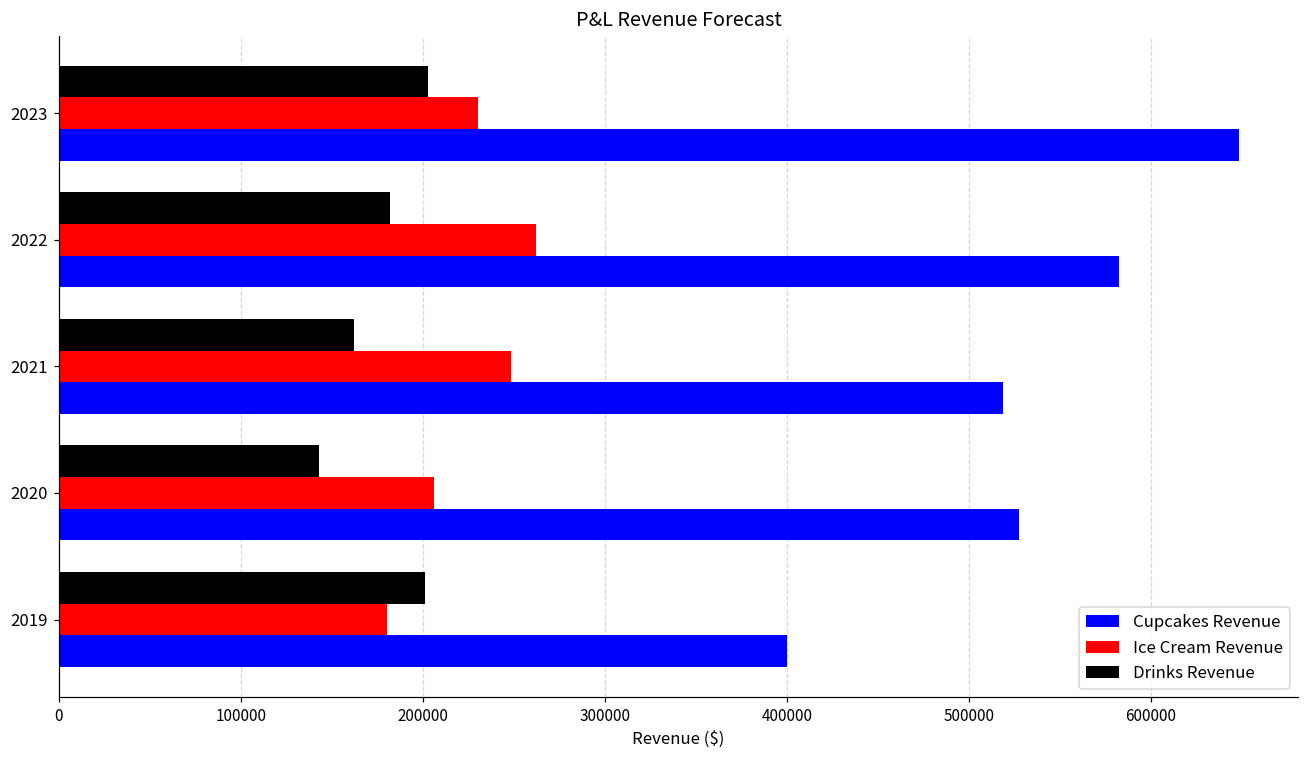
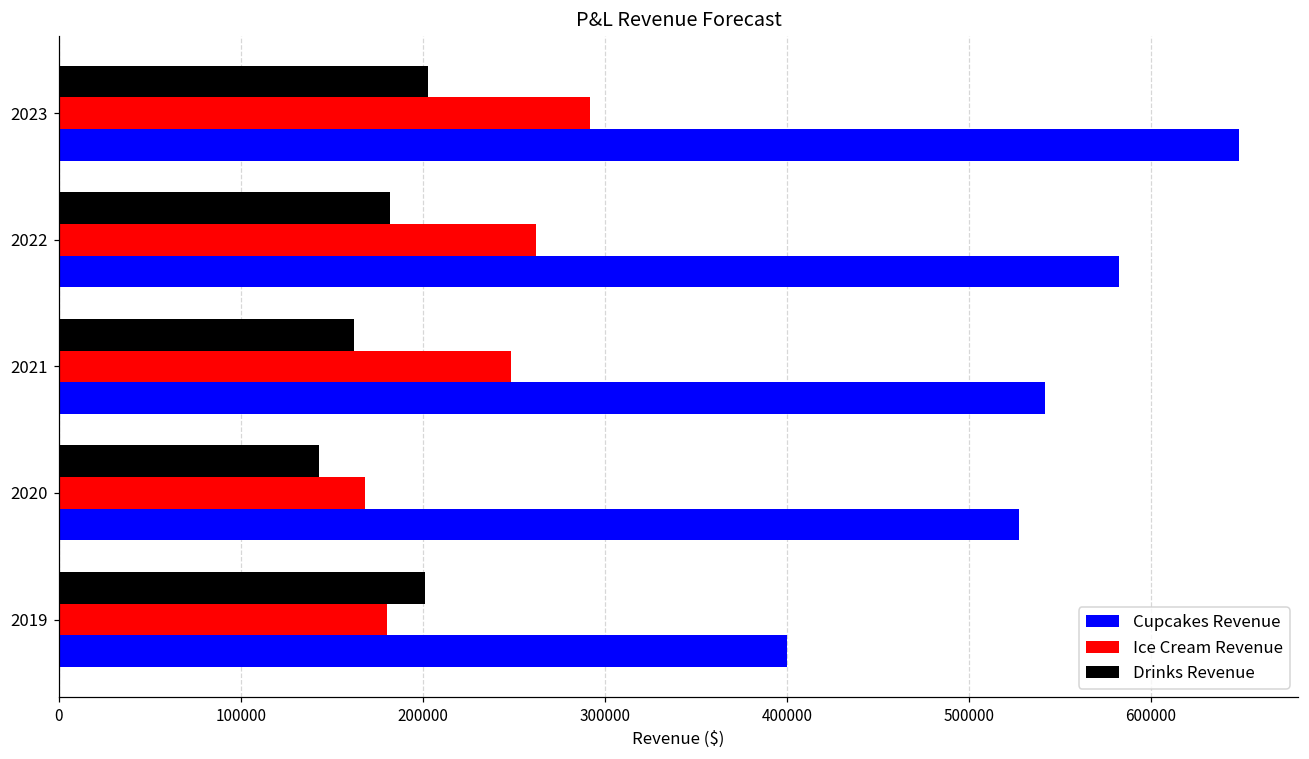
  {
    "Cupcakes Revenue": {
      "2023": 648000,
      "2022": 583000,
-     "2021": 519000,
+     "2021": 542000,
      "2020": 528000,
      "2019": 400000
    },
    "Ice Cream Revenue": {
-     "2023": 230000,
+     "2023": 292000,
      "2022": 262000,
      "2021": 248000,
-     "2020": 206000,
+     "2020": 168000,
      "2019": 180000
    },
    "Drinks Revenue": {
      "2023": 203000,
      "2022": 182000,
      "2021": 162000,
      "2020": 143000,
      "2019": 201000
    }
  }
